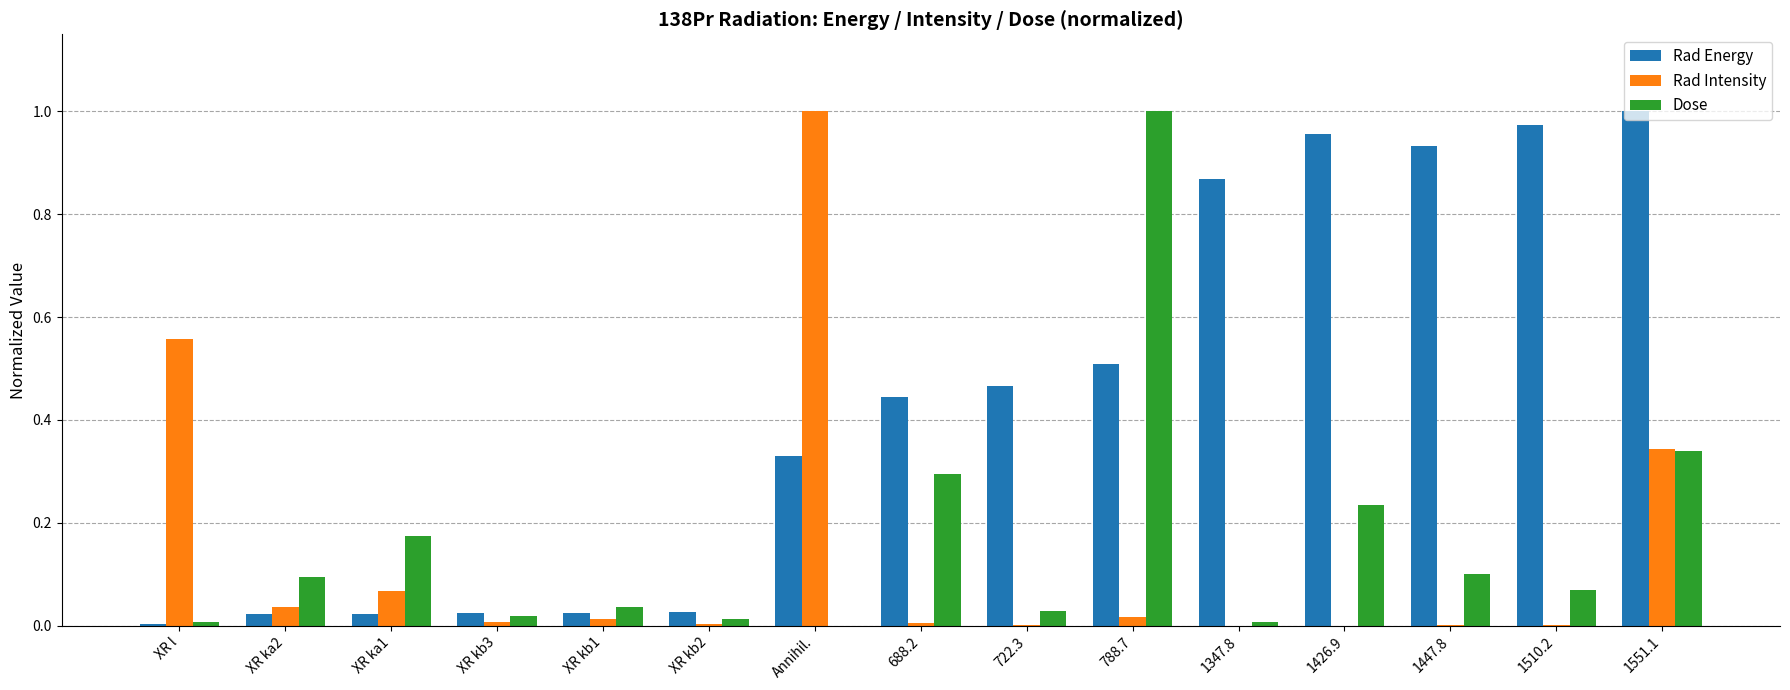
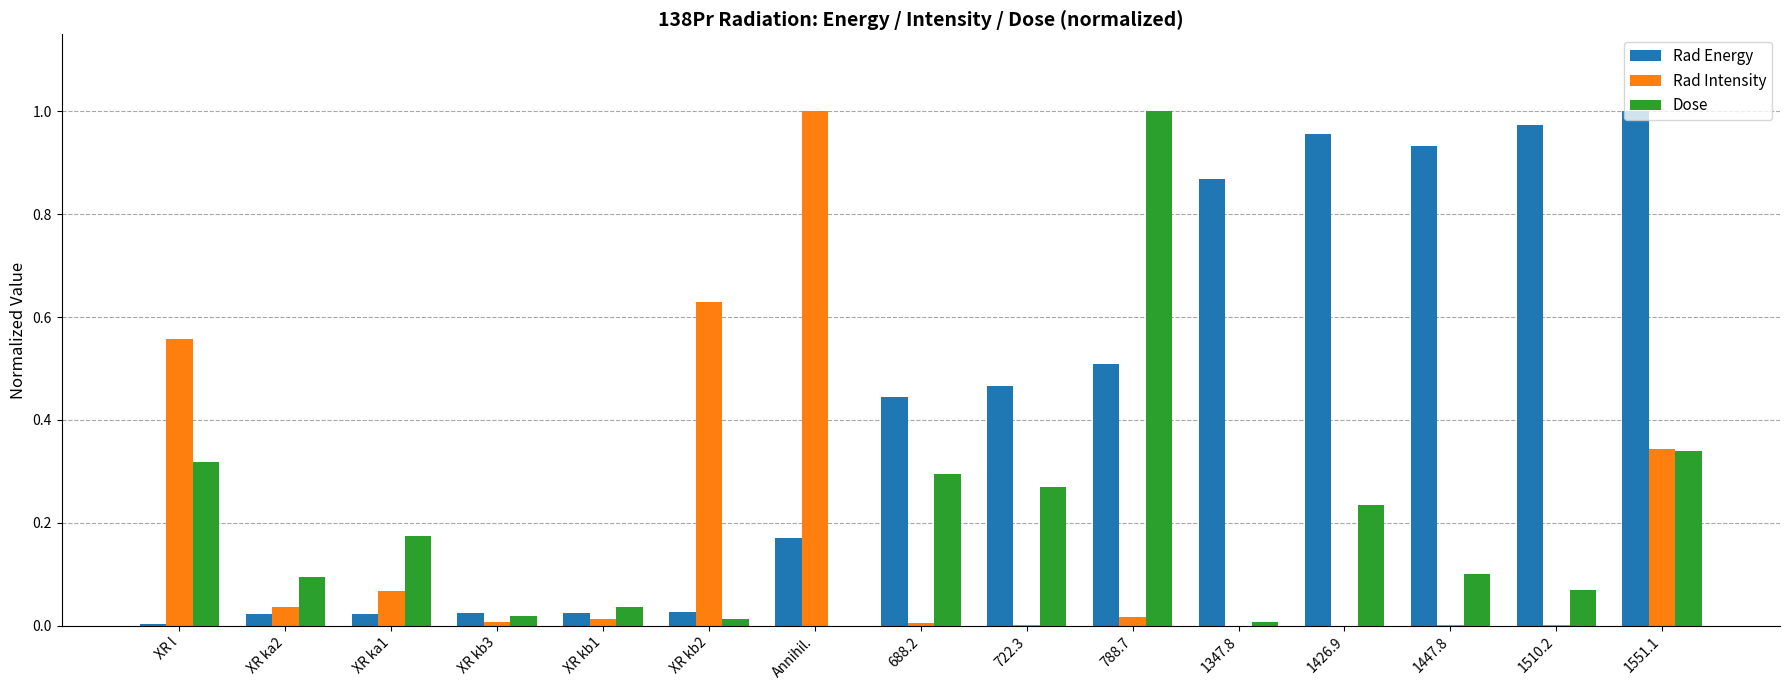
  {
    "Rad Energy": {
      "XR ka2": 0.02,
      "XR ka1": 0.02,
      "XR kb3": 0.03,
      "XR kb1": 0.03,
      "XR kb2": 0.03,
-     "Annihil.": 0.33,
+     "Annihil.": 0.17,
      "688.2": 0.44,
      "722.3": 0.47,
      "788.7": 0.51,
      "1347.8": 0.87,
      "1426.9": 0.96,
      "1447.8": 0.93,
      "1510.2": 0.97
    },
    "Rad Intensity": {
      "XR l": 0.56,
      "XR ka2": 0.04,
      "XR ka1": 0.07,
      "XR kb3": 0.01,
      "XR kb1": 0.01,
-     "XR kb2": 0.00,
+     "XR kb2": 0.63,
      "Annihil.": 1.00,
      "688.2": 0.01,
      "788.7": 0.02,
      "1551.1": 0.34
    },
    "Dose": {
-     "XR l": 0.01,
+     "XR l": 0.32,
      "XR ka2": 0.09,
      "XR ka1": 0.17,
      "XR kb3": 0.02,
      "XR kb1": 0.04,
      "XR kb2": 0.01,
      "Annihil.": 0.00,
      "688.2": 0.30,
-     "722.3": 0.03,
+     "722.3": 0.27,
      "788.7": 1.00,
      "1347.8": 0.01,
      "1426.9": 0.23,
      "1447.8": 0.10,
      "1510.2": 0.07,
      "1551.1": 0.34
    }
  }
